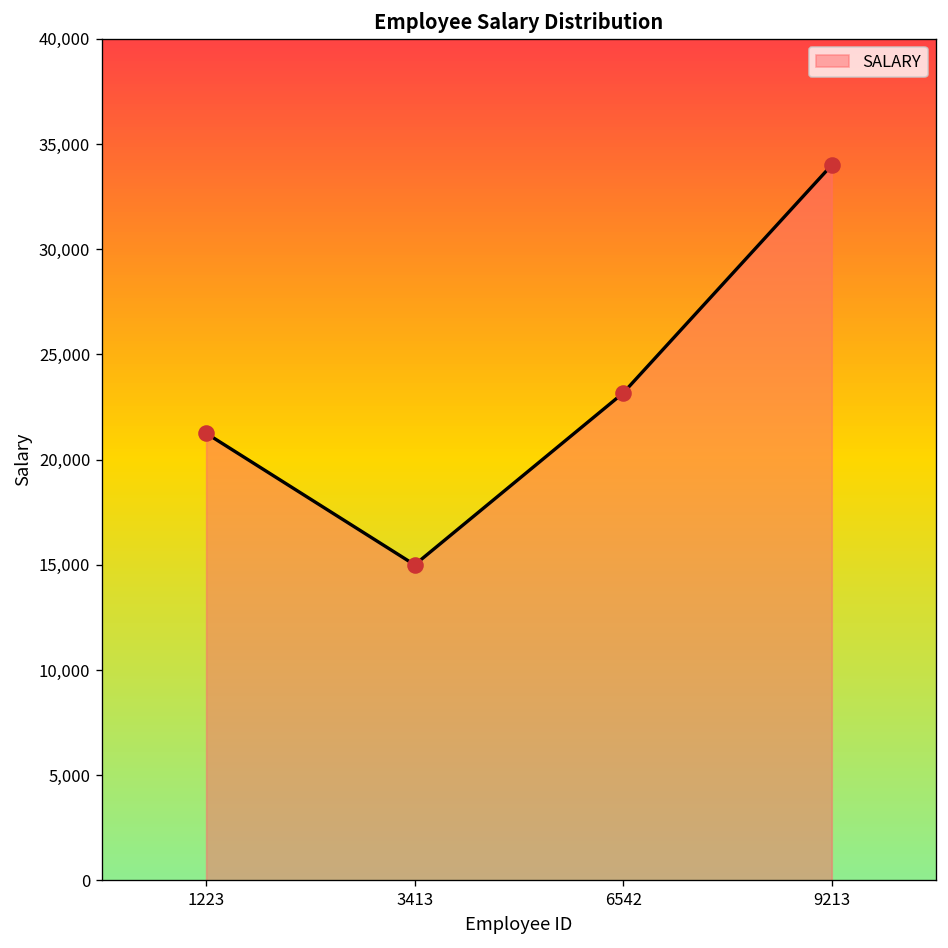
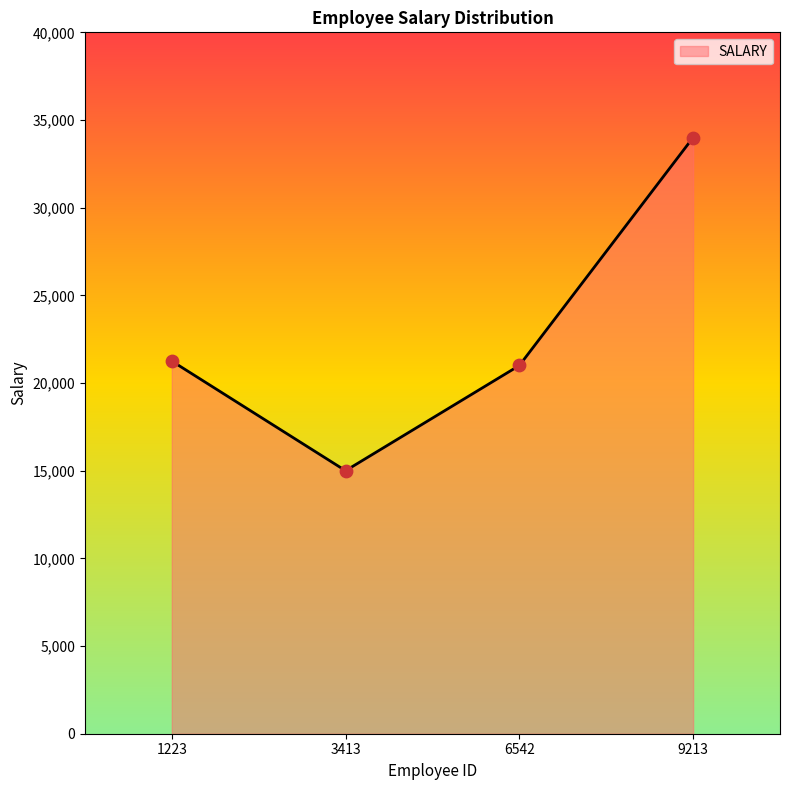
  {
    "1223": "21,300",
    "3413": "15,000",
-   "6542": "23,200",
+   "6542": "21,000",
    "9213": "34,000"
  }
